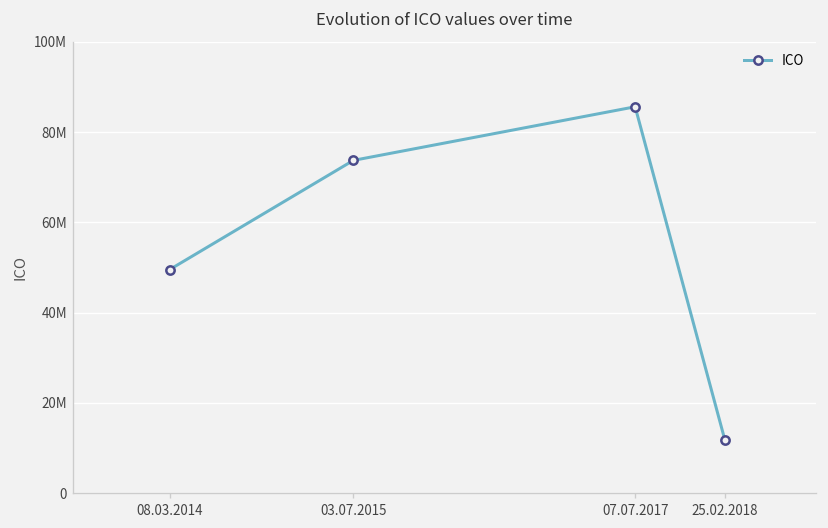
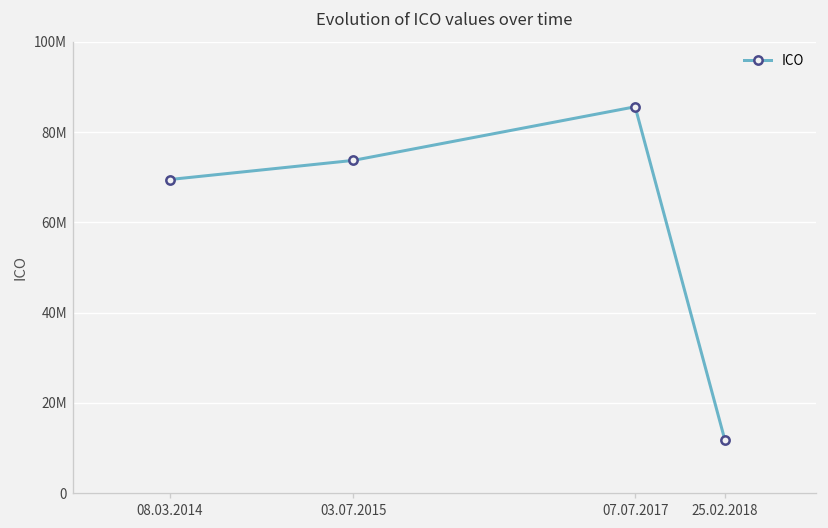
  {
-   "08.03.2014": 50000000,
+   "08.03.2014": 69000000,
    "03.07.2015": 74000000,
    "07.07.2017": 86000000,
    "25.02.2018": 12000000
  }
